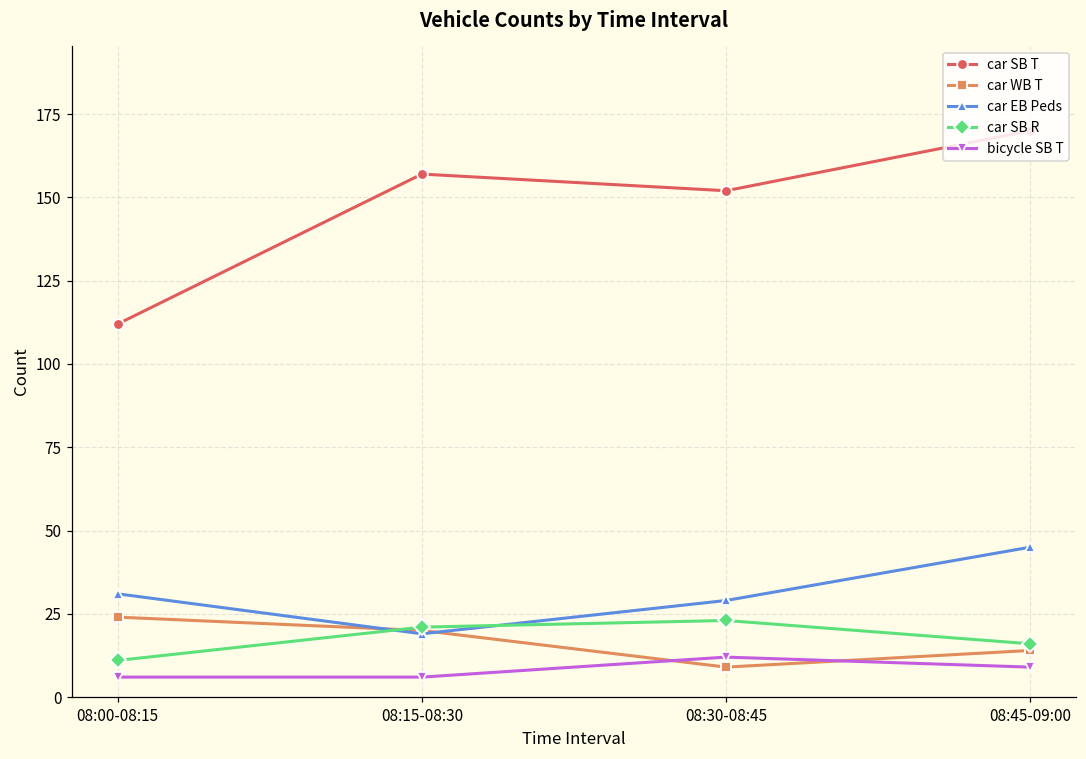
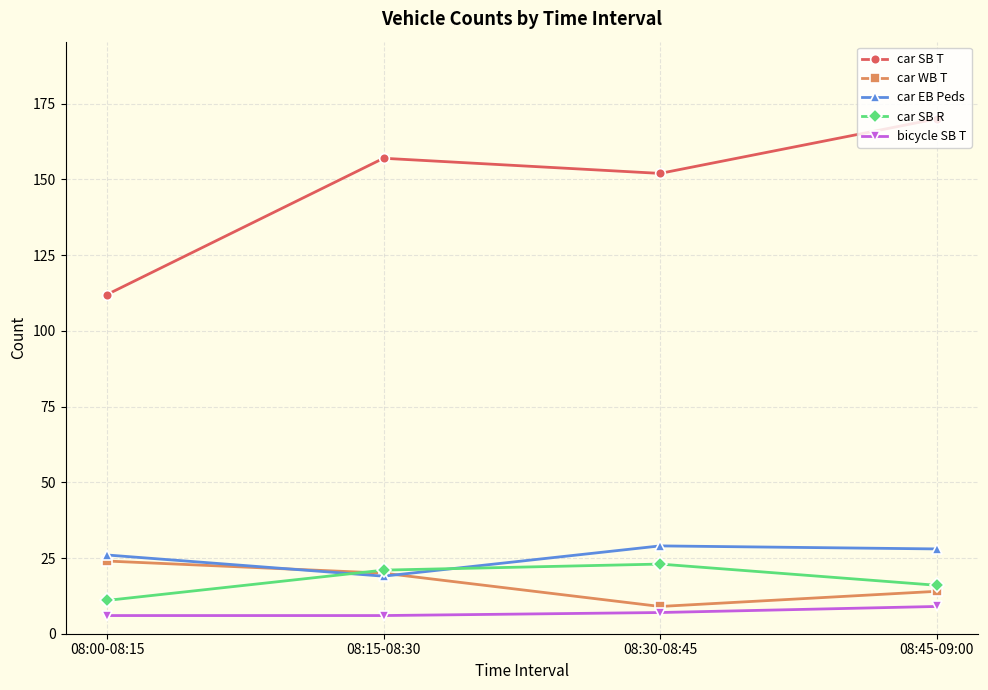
  {
    "car EB Peds": {
-     "08:00-08:15": 31,
+     "08:00-08:15": 26,
      "08:15-08:30": 19,
      "08:30-08:45": 29,
-     "08:45-09:00": 45
+     "08:45-09:00": 28
    },
    "car SB R": {
      "08:00-08:15": 11,
      "08:15-08:30": 21,
      "08:30-08:45": 23,
      "08:45-09:00": 16
    },
    "bicycle SB T": {
      "08:00-08:15": 6,
      "08:15-08:30": 6,
-     "08:30-08:45": 12,
+     "08:30-08:45": 7,
      "08:45-09:00": 9
    }
  }
